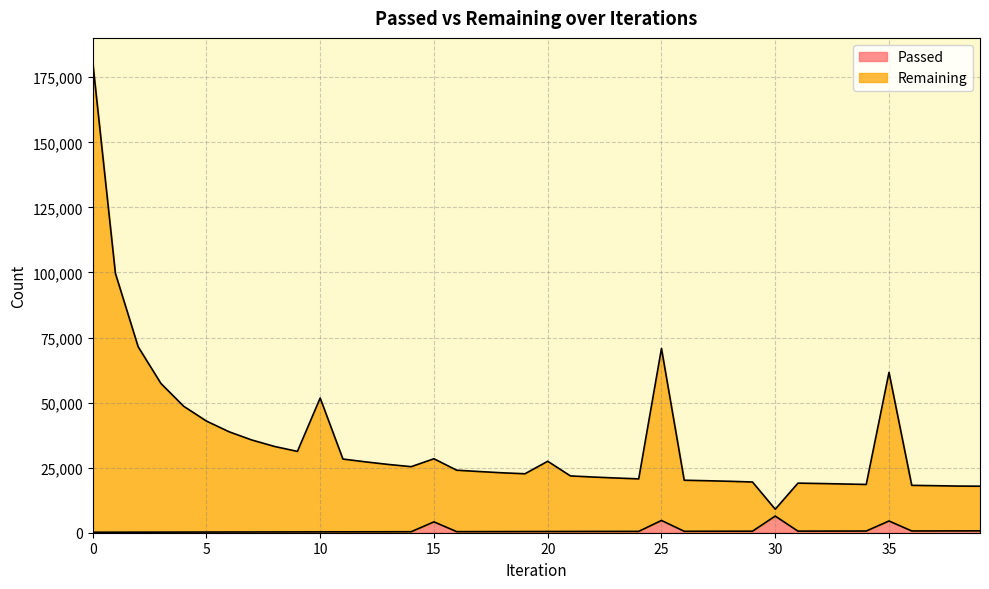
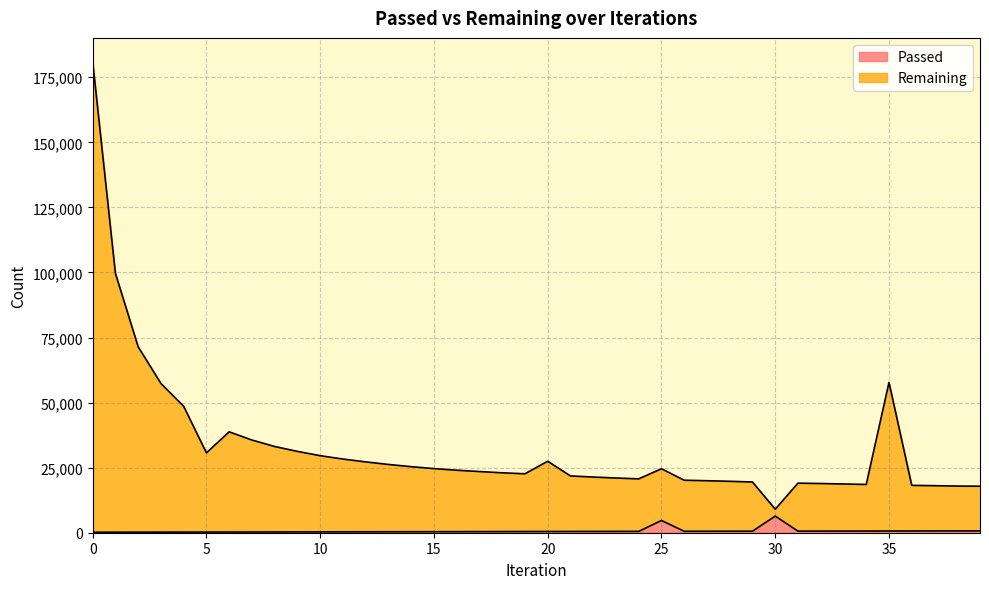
  {
    "Passed": {
      "0": "0",
      "5": "0",
      "10": "0",
-     "15": "4,000",
+     "15": "0",
      "20": "0",
      "25": "5,000",
      "30": "6,000",
-     "35": "5,000"
+     "35": "1,000"
    },
    "Remaining": {
      "0": "181,000",
-     "5": "43,000",
-     "10": "51,000",
+     "5": "30,000",
+     "10": "29,000",
      "15": "24,000",
      "20": "27,000",
-     "25": "66,000",
+     "25": "20,000",
      "30": "3,000",
      "35": "57,000"
    }
  }
